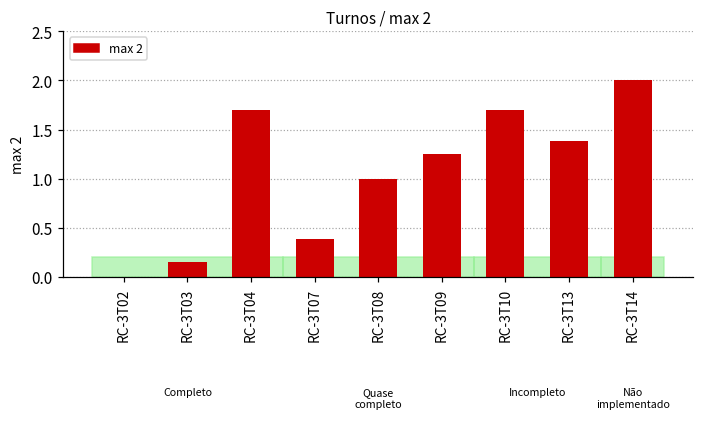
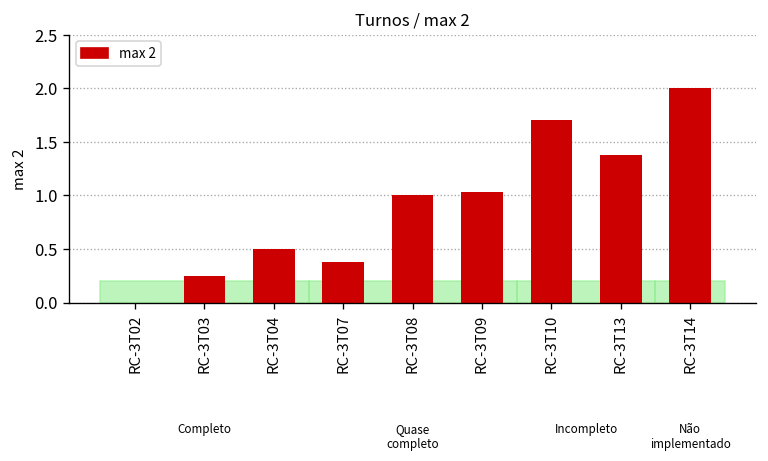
  {
    "RC-3T02": 0.0,
-   "RC-3T03": 0.2,
-   "RC-3T04": 1.7,
+   "RC-3T03": 0.3,
+   "RC-3T04": 0.5,
    "RC-3T07": 0.4,
    "RC-3T08": 1.0,
-   "RC-3T09": 1.3,
+   "RC-3T09": 1.0,
    "RC-3T10": 1.7,
    "RC-3T13": 1.4,
    "RC-3T14": 2.0
  }
